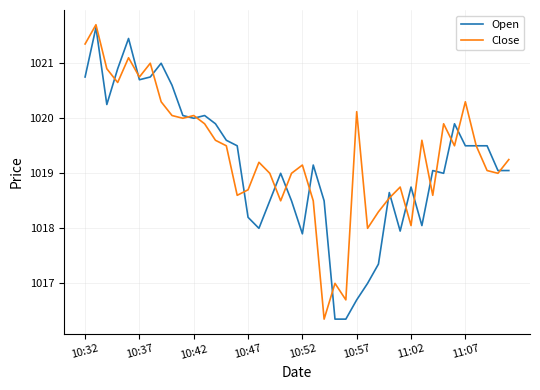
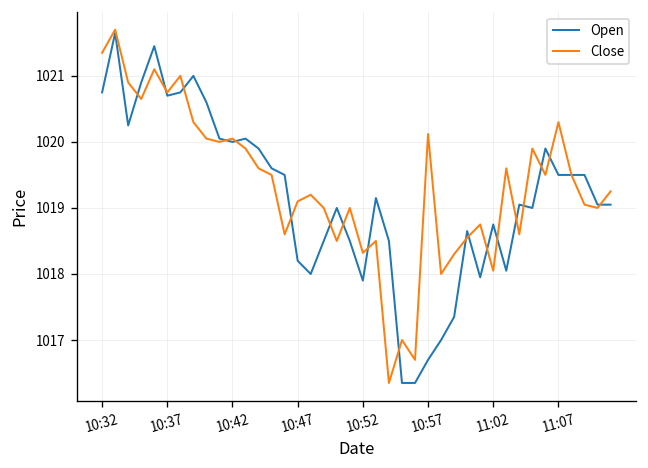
  {
    "Open": {
      "10:32": 1020.8,
      "10:37": 1020.7,
      "10:42": 1020.0,
      "10:47": 1018.2,
      "10:52": 1017.9,
      "10:57": 1016.7,
      "11:02": 1018.8,
      "11:07": 1019.5
    },
    "Close": {
      "10:32": 1021.4,
      "10:37": 1020.8,
      "10:42": 1020.1,
-     "10:47": 1018.7,
-     "10:52": 1019.2,
+     "10:47": 1019.1,
+     "10:52": 1018.3,
      "10:57": 1020.1,
      "11:02": 1018.1,
      "11:07": 1020.3
    }
  }
